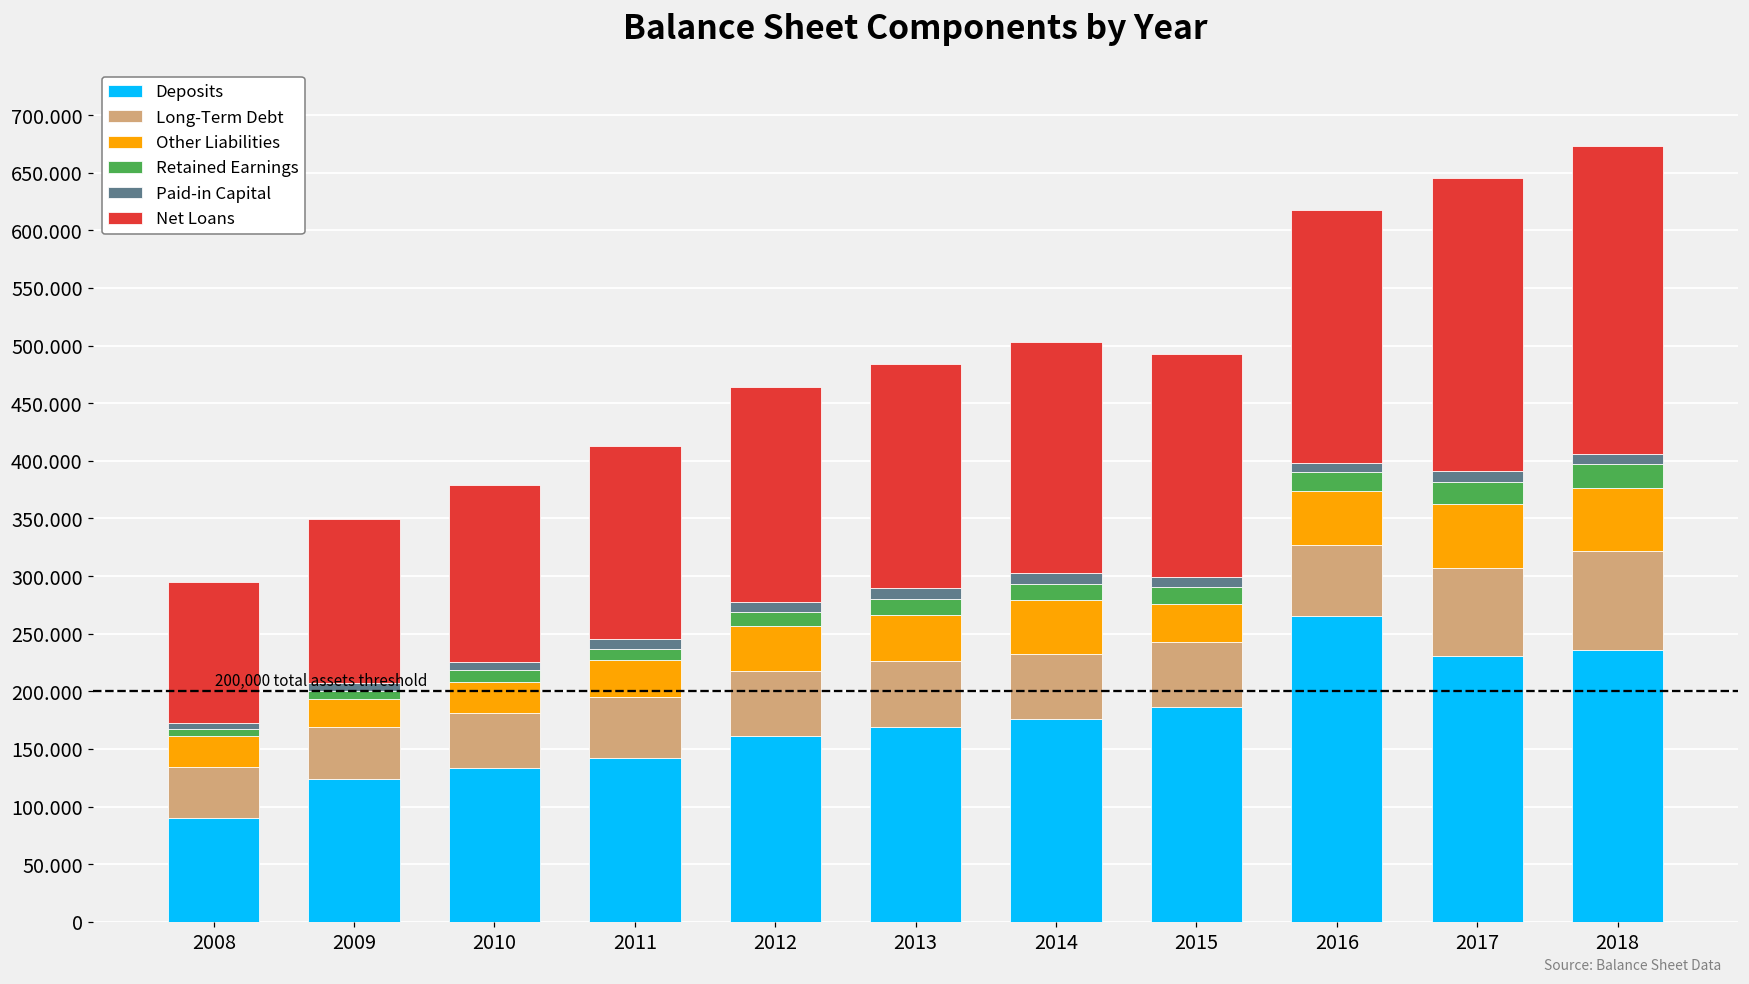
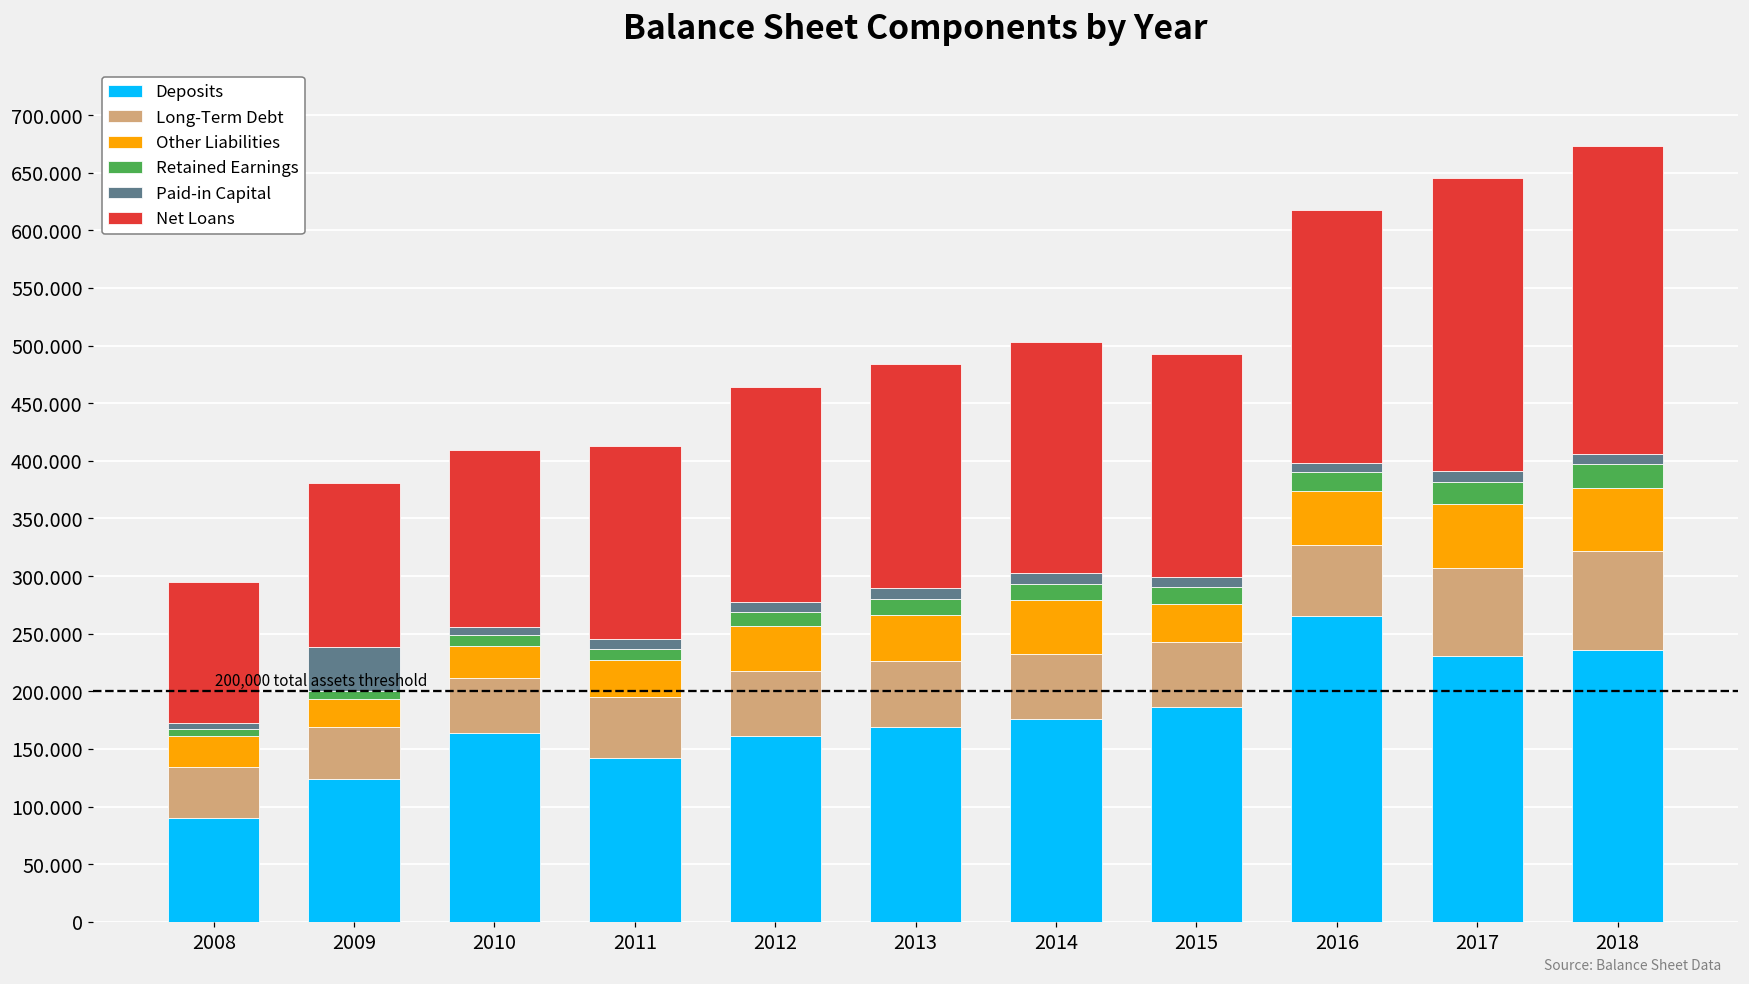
  {
    "Deposits": {
      "2008": 90,
      "2009": 124,
-     "2010": 133,
+     "2010": 164,
      "2011": 142,
      "2012": 161,
      "2013": 169,
      "2014": 176,
      "2015": 186,
      "2016": 265,
      "2017": 230,
      "2018": 236
    },
    "Long-Term Debt": {
      "2008": 44,
      "2009": 45,
      "2010": 48,
      "2011": 53,
      "2012": 56,
      "2013": 57,
      "2014": 57,
      "2015": 56,
      "2016": 62,
      "2017": 77,
      "2018": 86
    },
    "Other Liabilities": {
      "2008": 27,
      "2009": 24,
      "2010": 27,
      "2011": 32,
      "2012": 39,
      "2013": 40,
      "2014": 47,
      "2015": 33,
      "2016": 47,
      "2017": 56,
      "2018": 55
    },
    "Retained Earnings": {
      "2008": 6,
      "2009": 7,
      "2010": 10,
      "2011": 9,
      "2012": 12,
      "2013": 13,
      "2014": 14,
      "2015": 15,
      "2016": 16,
      "2017": 19,
      "2018": 20
    },
    "Paid-in Capital": {
      "2008": 5,
-     "2009": 7,
+     "2009": 38,
      "2010": 7,
      "2011": 9,
      "2012": 9,
      "2013": 9,
      "2014": 9,
      "2015": 8,
      "2016": 8,
      "2017": 9,
      "2018": 9
    },
    "Net Loans": {
      "2008": 123,
      "2010": 154,
      "2011": 168,
      "2012": 186,
      "2013": 195,
      "2014": 201,
      "2015": 194,
      "2016": 219,
      "2017": 254,
      "2018": 267
    }
  }
